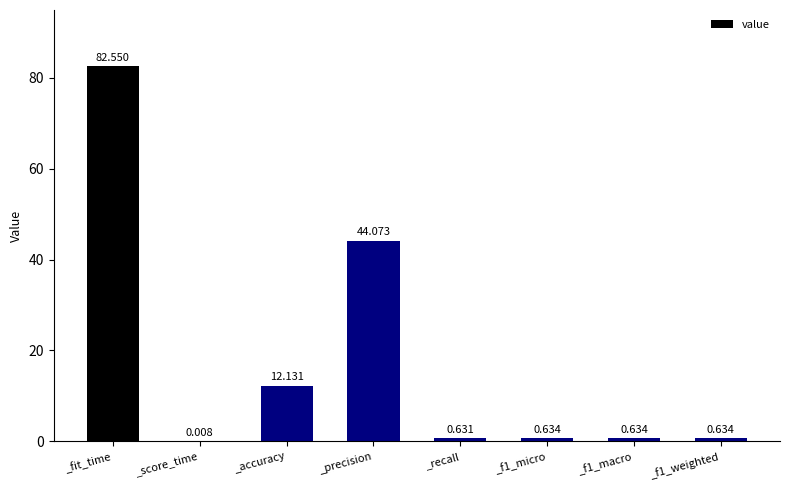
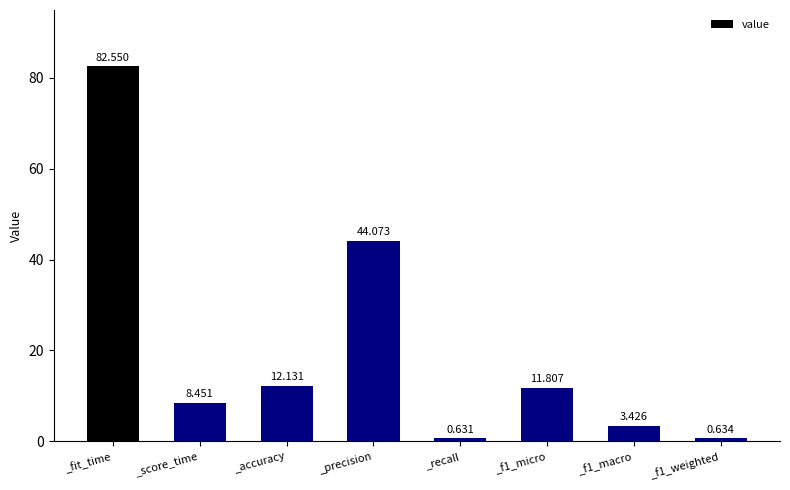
  {
    "_fit_time": 82.550,
-   "_score_time": 0.008,
+   "_score_time": 8.451,
    "_accuracy": 12.131,
    "_precision": 44.073,
    "_recall": 0.631,
-   "_f1_micro": 0.634,
-   "_f1_macro": 0.634,
+   "_f1_micro": 11.807,
+   "_f1_macro": 3.426,
    "_f1_weighted": 0.634
  }
